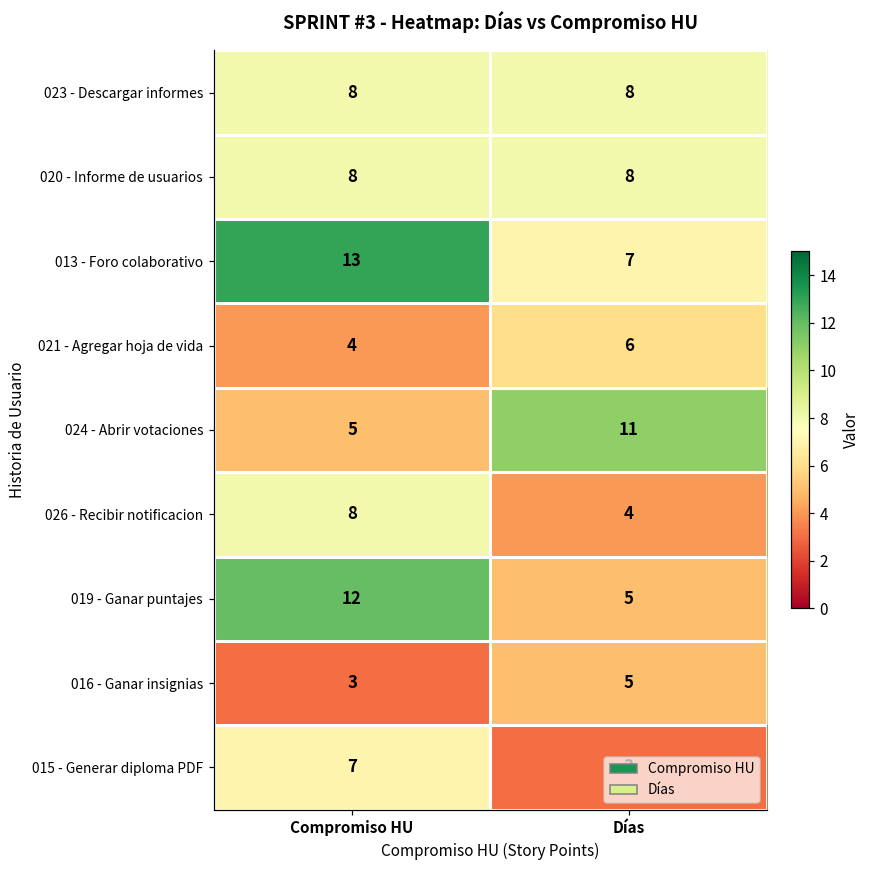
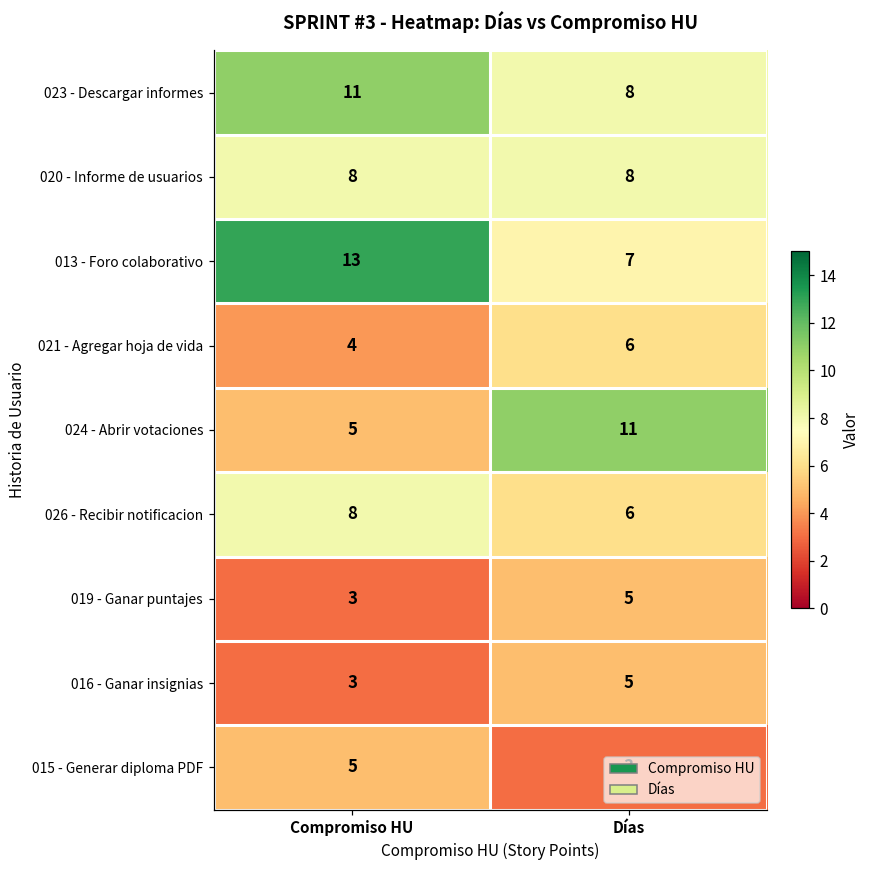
  {
    "023 - Descargar informes": {
-     "Compromiso HU": 8,
+     "Compromiso HU": 11,
      "Días": 8
    },
    "020 - Informe de usuarios": {
      "Compromiso HU": 8,
      "Días": 8
    },
    "013 - Foro colaborativo": {
      "Compromiso HU": 13,
      "Días": 7
    },
    "021 - Agregar hoja de vida": {
      "Compromiso HU": 4,
      "Días": 6
    },
    "024 - Abrir votaciones": {
      "Compromiso HU": 5,
      "Días": 11
    },
    "026 - Recibir notificacion": {
      "Compromiso HU": 8,
-     "Días": 4
+     "Días": 6
    },
    "019 - Ganar puntajes": {
-     "Compromiso HU": 12,
+     "Compromiso HU": 3,
      "Días": 5
    },
    "016 - Ganar insignias": {
      "Compromiso HU": 3,
      "Días": 5
    },
    "015 - Generar diploma PDF": {
-     "Compromiso HU": 7
+     "Compromiso HU": 5
    }
  }
